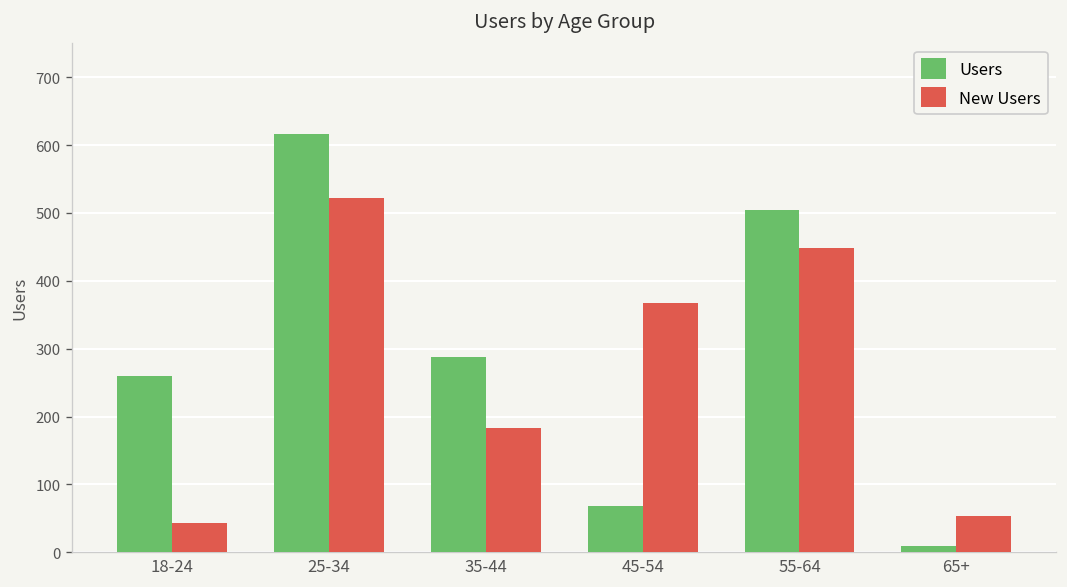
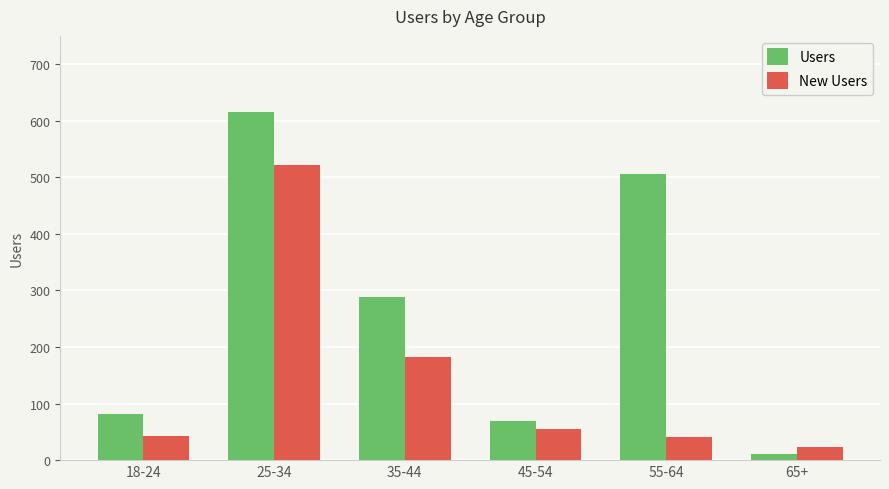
  {
    "Users": {
-     "18-24": 260,
+     "18-24": 80,
      "25-34": 620,
      "35-44": 290,
      "45-54": 70,
      "55-64": 510,
      "65+": 10
    },
    "New Users": {
      "18-24": 40,
      "25-34": 520,
      "35-44": 180,
-     "45-54": 370,
-     "55-64": 450,
-     "65+": 50
+     "45-54": 60,
+     "55-64": 40,
+     "65+": 20
    }
  }
